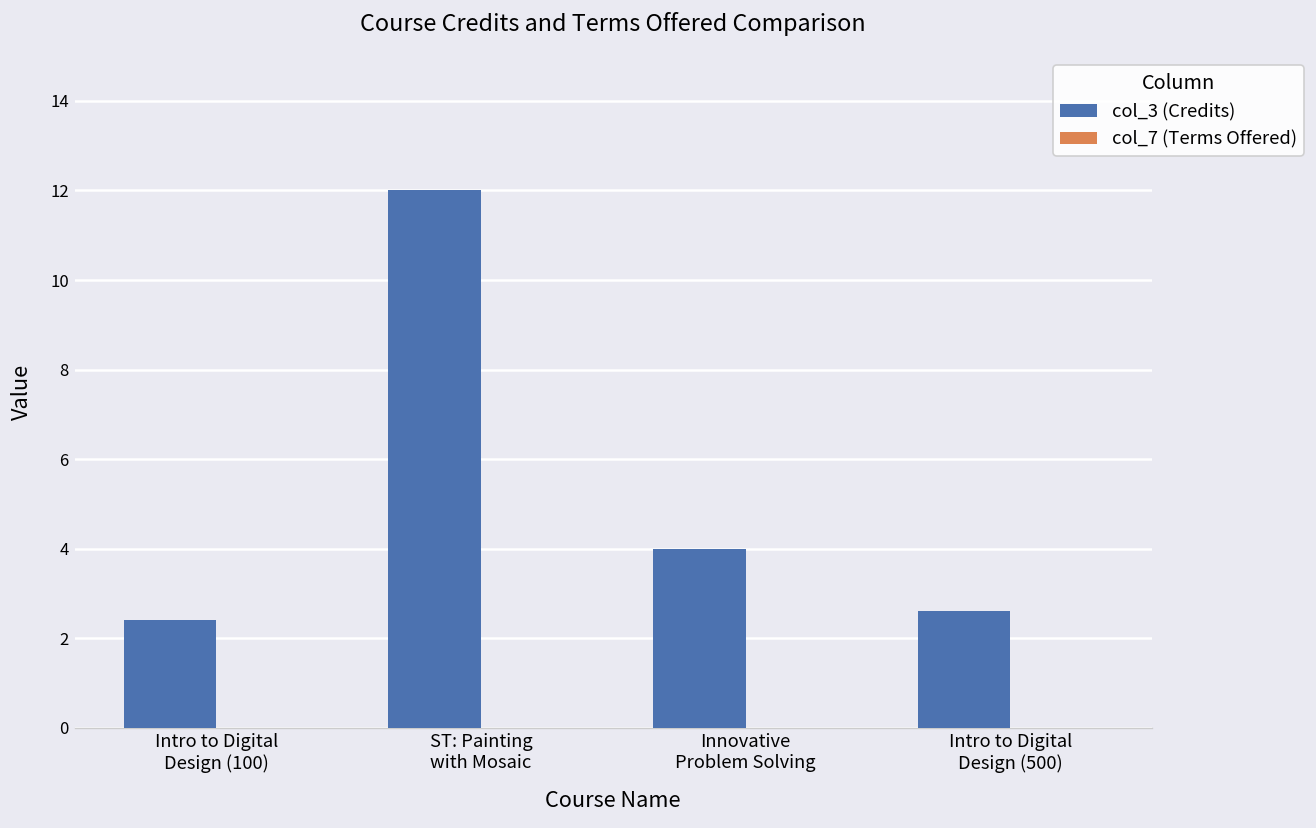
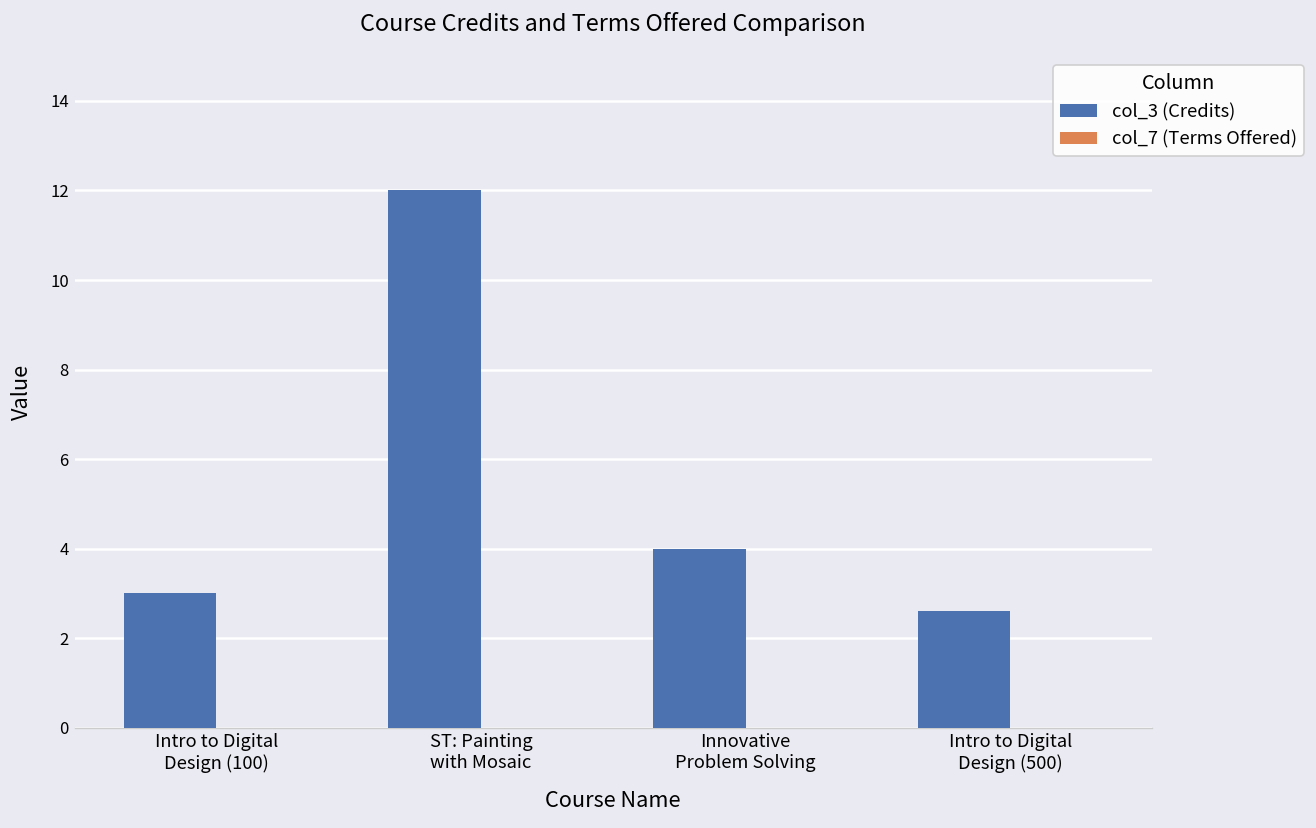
  {
    "col_3 (Credits)": {
-     "Intro to Digital Design (100)": 2.4,
+     "Intro to Digital Design (100)": 3.0,
      "ST: Painting with Mosaic": 12.0,
      "Innovative Problem Solving": 4.0,
      "Intro to Digital Design (500)": 2.6
    },
    "col_7 (Terms Offered)": {
      "Intro to Digital Design (100)": 0.0,
      "ST: Painting with Mosaic": 0.0,
      "Innovative Problem Solving": 0.0,
      "Intro to Digital Design (500)": 0.0
    }
  }
